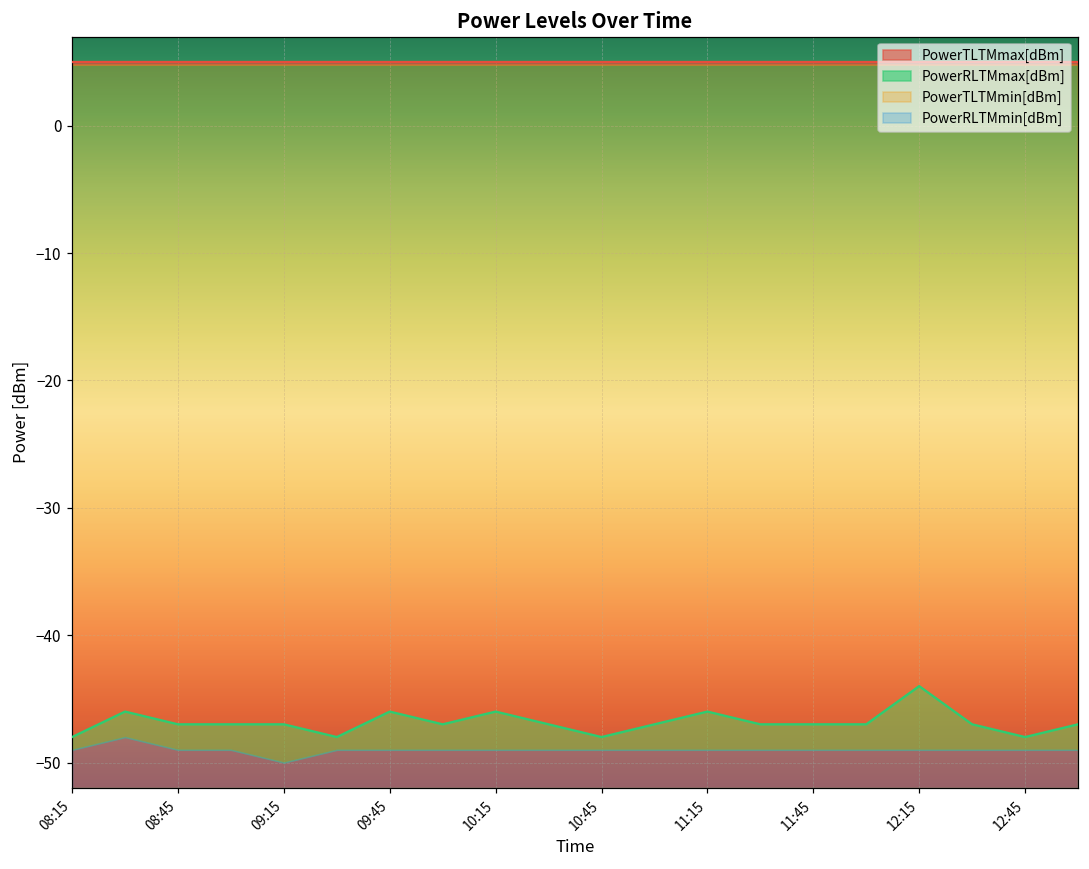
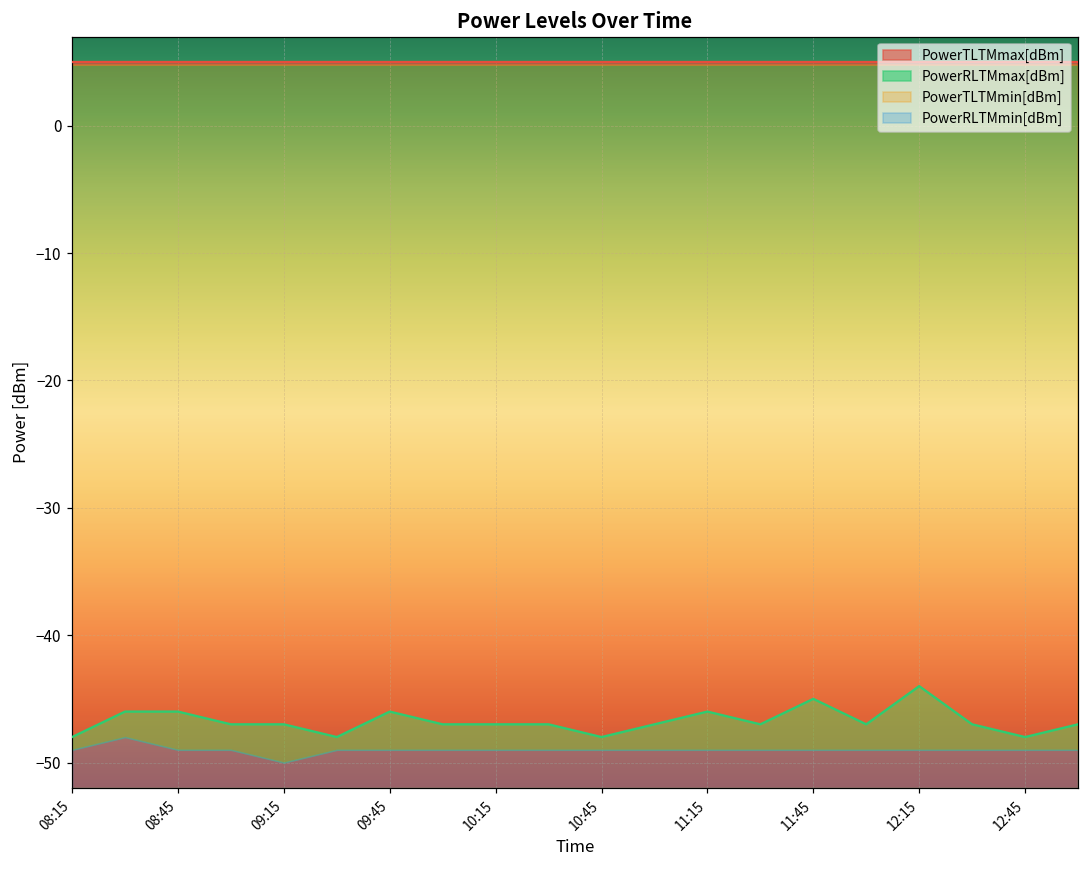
  {
    "PowerRLTMmax[dBm]": {
      "08:15": -48,
-     "08:45": -47,
+     "08:45": -46,
      "09:15": -47,
      "09:45": -46,
-     "10:15": -46,
+     "10:15": -47,
      "10:45": -48,
      "11:15": -46,
-     "11:45": -47,
+     "11:45": -45,
      "12:15": -44,
      "12:45": -48
    },
    "PowerRLTMmin[dBm]": {
      "08:15": -49,
      "08:45": -49,
      "09:15": -50,
      "09:45": -49,
      "10:15": -49,
      "10:45": -49,
      "11:15": -49,
      "11:45": -49,
      "12:15": -49,
      "12:45": -49
    }
  }
